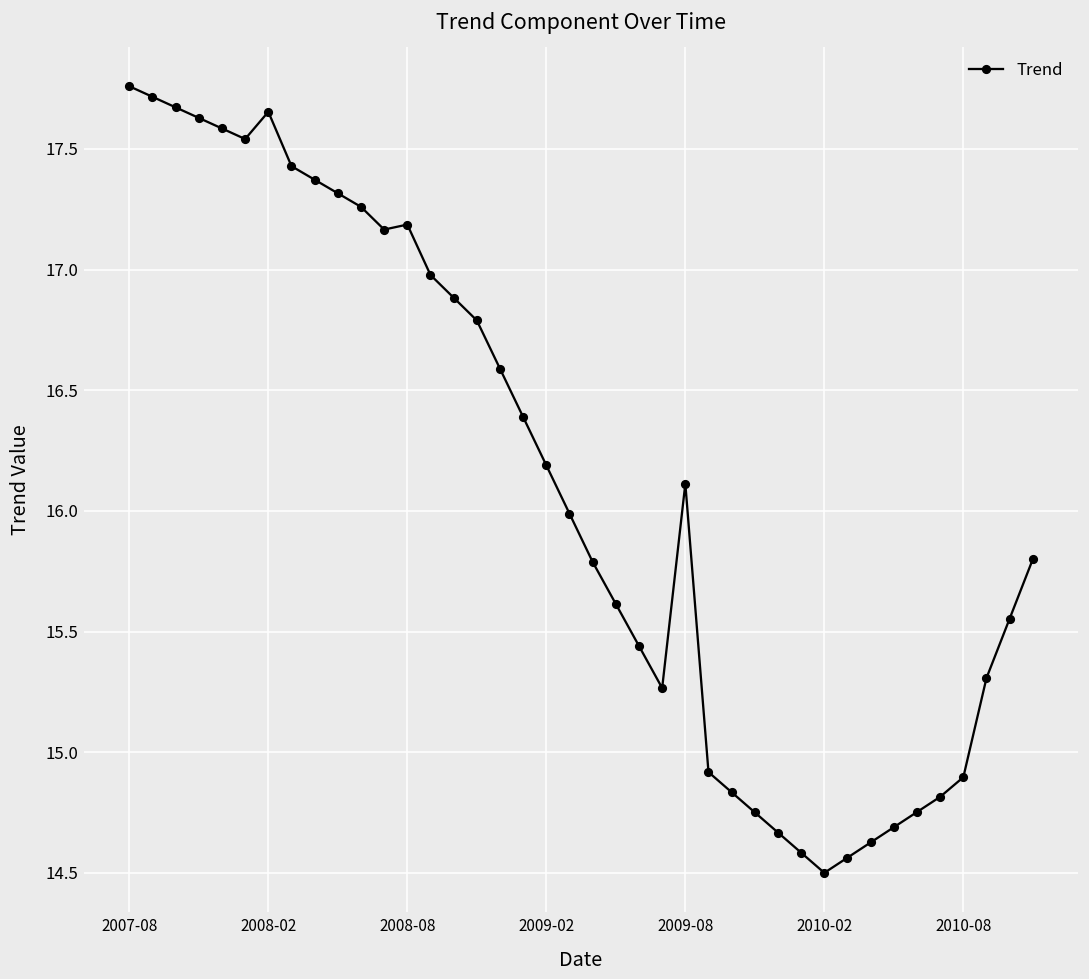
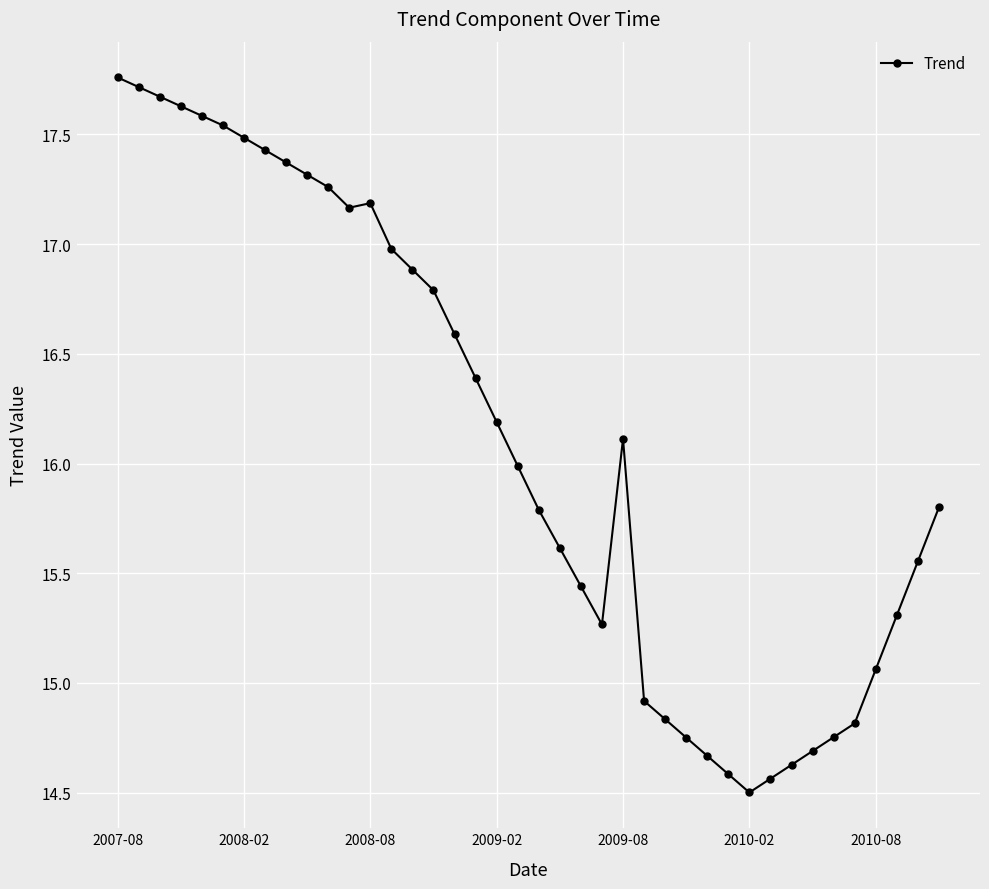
  {
    "2007-08": 17.76,
-   "2008-02": 17.65,
+   "2008-02": 17.49,
    "2008-08": 17.19,
    "2009-02": 16.19,
    "2009-08": 16.11,
    "2010-02": 14.50,
-   "2010-08": 14.90
+   "2010-08": 15.06
  }
